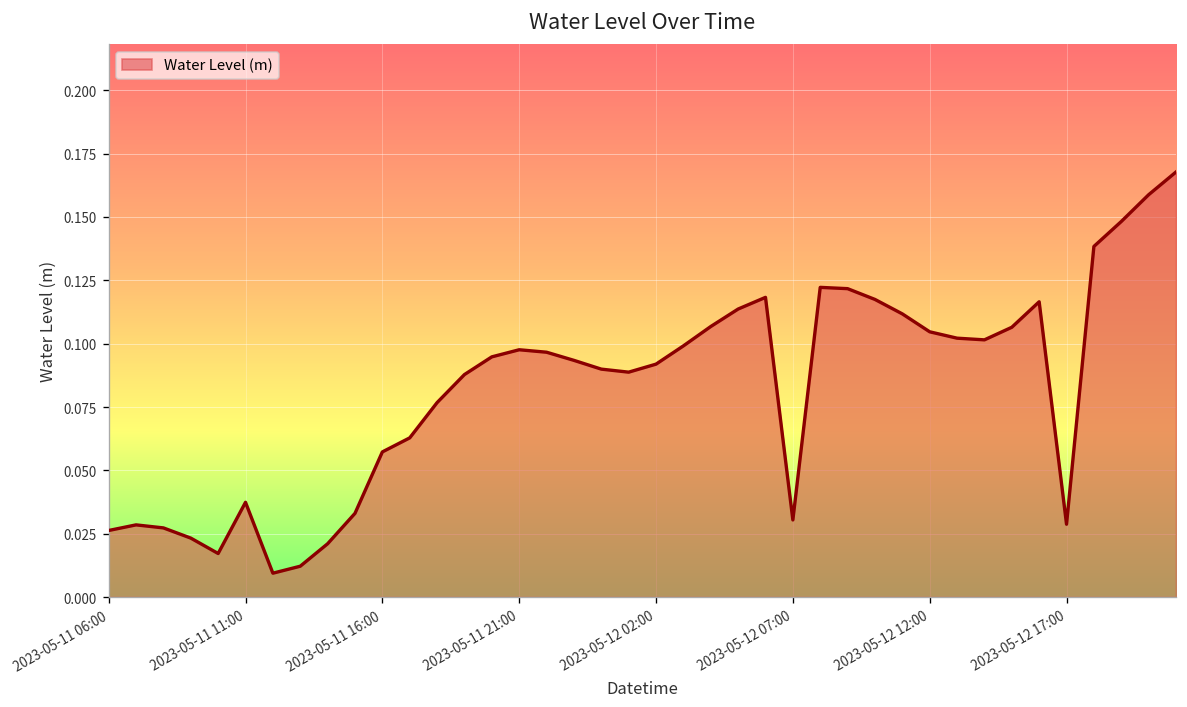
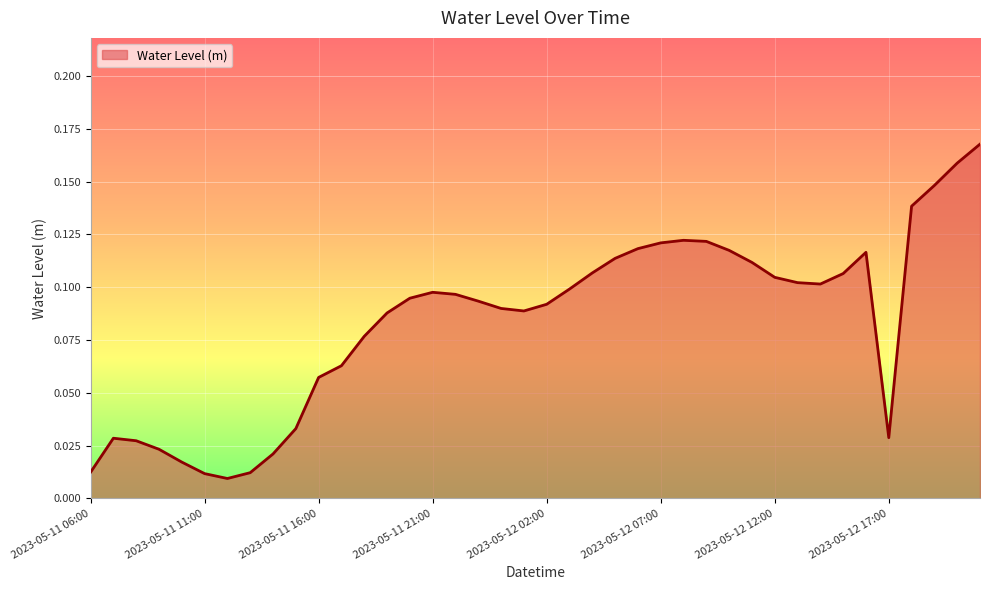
  {
-   "2023-05-11 06:00": 0.026,
-   "2023-05-11 11:00": 0.037,
+   "2023-05-11 06:00": 0.012,
+   "2023-05-11 11:00": 0.012,
    "2023-05-11 16:00": 0.057,
    "2023-05-11 21:00": 0.098,
    "2023-05-12 02:00": 0.092,
-   "2023-05-12 07:00": 0.030,
+   "2023-05-12 07:00": 0.121,
    "2023-05-12 12:00": 0.105,
    "2023-05-12 17:00": 0.029
  }
